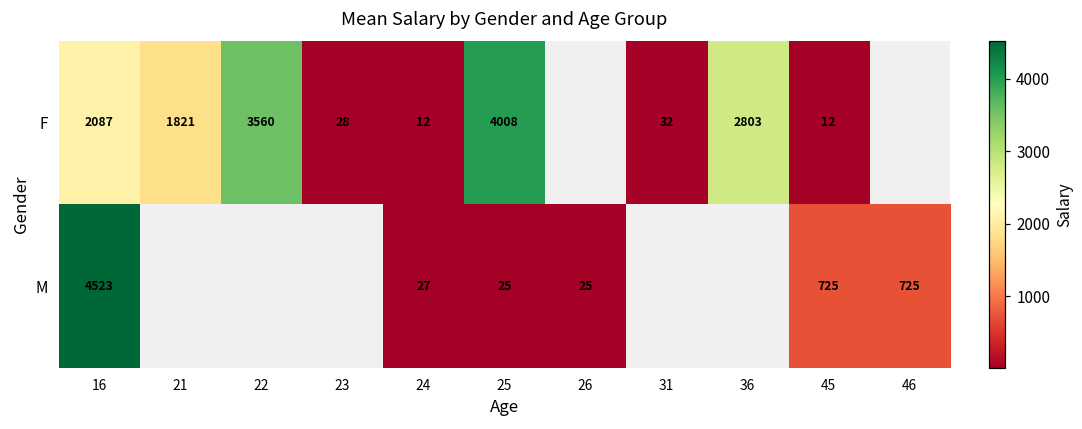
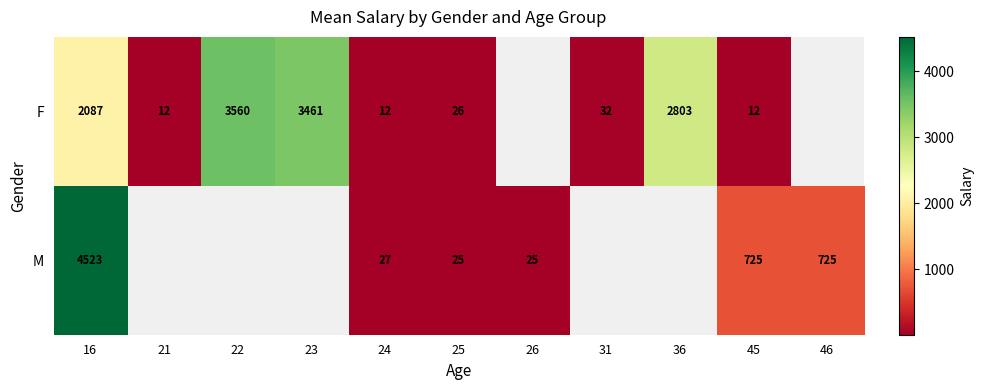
  {
    "F": {
      "16": 2087,
-     "21": 1821,
+     "21": 12,
      "22": 3560,
-     "23": 28,
+     "23": 3461,
      "24": 12,
-     "25": 4008,
+     "25": 26,
      "31": 32,
      "36": 2803,
      "45": 12
    },
    "M": {
      "16": 4523,
      "24": 27,
      "25": 25,
      "26": 25,
      "45": 725,
      "46": 725
    }
  }
